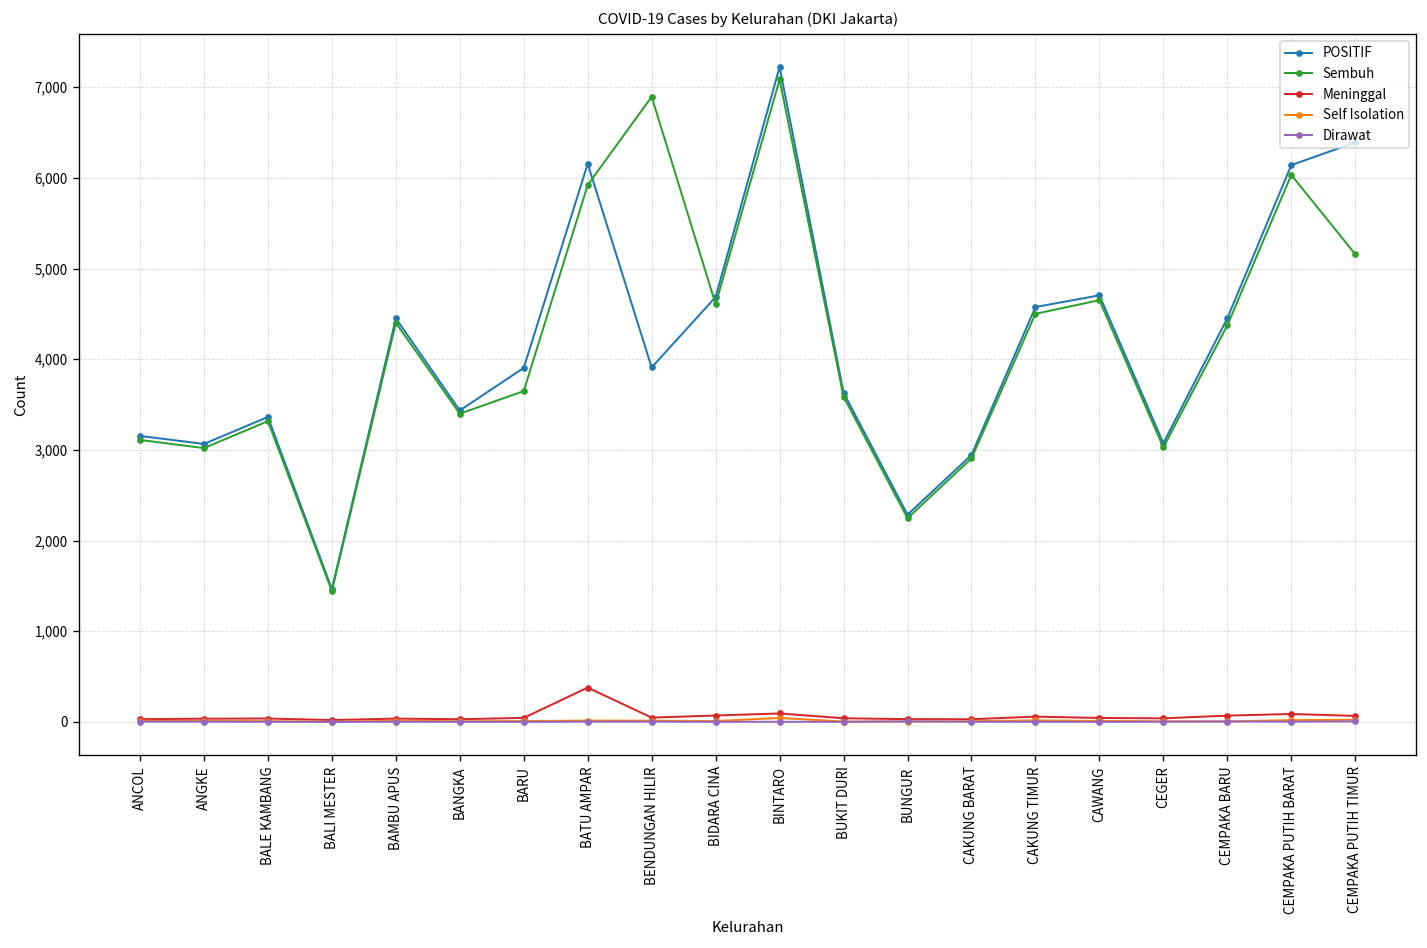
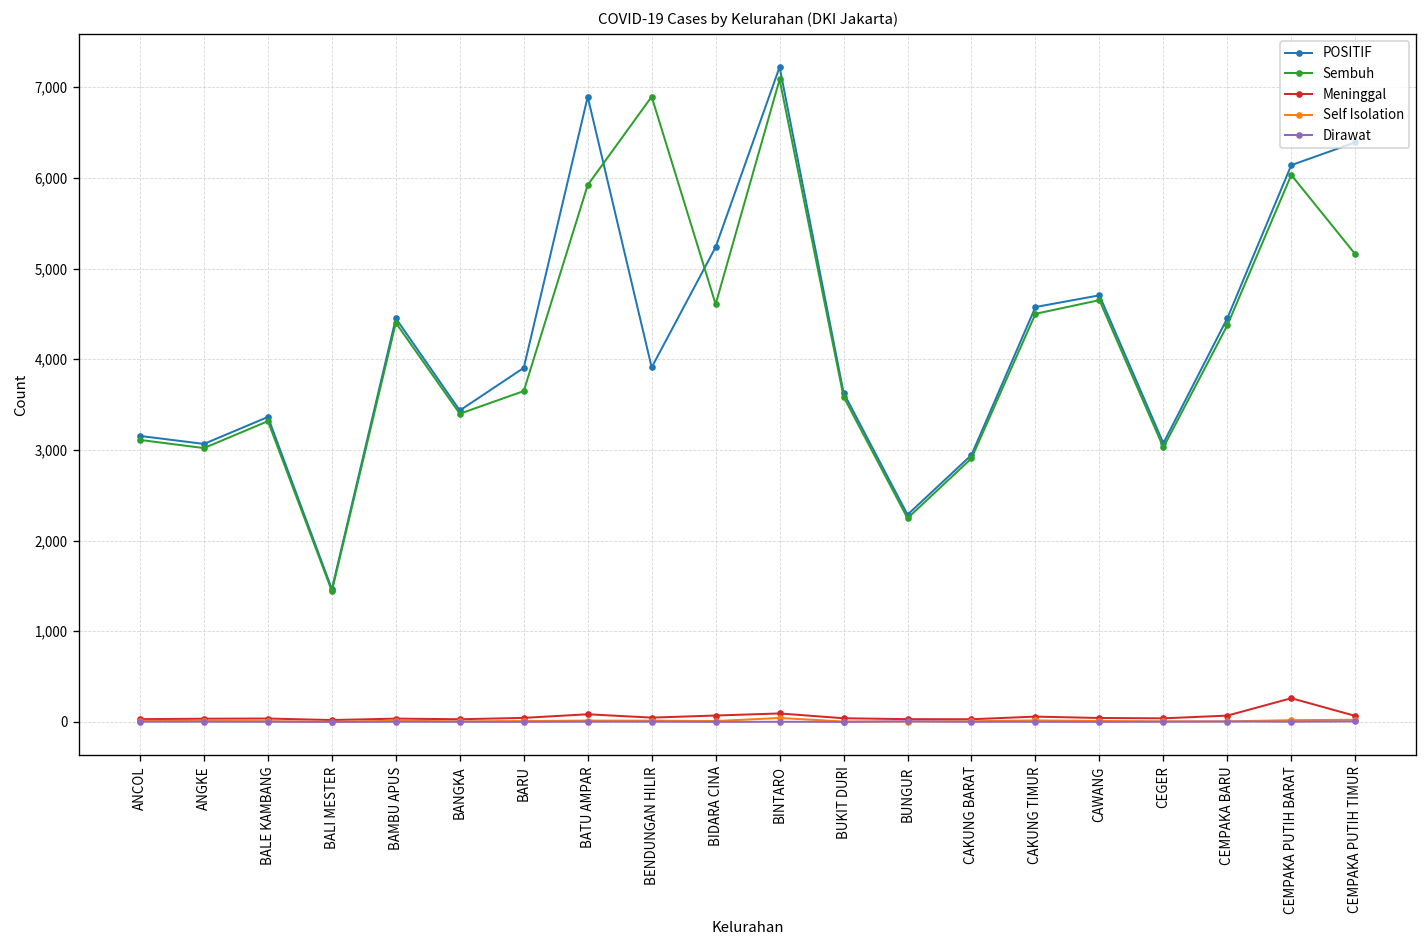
  {
    "POSITIF": {
      "ANCOL": "3,200",
      "ANGKE": "3,100",
      "BALE KAMBANG": "3,400",
      "BAMBU APUS": "4,500",
      "BANGKA": "3,400",
      "BARU": "3,900",
-     "BATU AMPAR": "6,200",
+     "BATU AMPAR": "6,900",
      "BENDUNGAN HILIR": "3,900",
-     "BIDARA CINA": "4,700",
+     "BIDARA CINA": "5,200",
      "BINTARO": "7,200",
      "BUKIT DURI": "3,600",
      "BUNGUR": "2,300",
      "CAKUNG BARAT": "2,900",
      "CAKUNG TIMUR": "4,600",
      "CAWANG": "4,700",
      "CEGER": "3,100",
      "CEMPAKA BARU": "4,500",
      "CEMPAKA PUTIH BARAT": "6,100",
      "CEMPAKA PUTIH TIMUR": "6,400"
    },
    "Sembuh": {
      "ANCOL": "3,100",
      "ANGKE": "3,000",
      "BALE KAMBANG": "3,300",
      "BAMBU APUS": "4,400",
      "BANGKA": "3,400",
      "BARU": "3,600",
      "BATU AMPAR": "5,900",
      "BENDUNGAN HILIR": "6,900",
      "BIDARA CINA": "4,600",
      "BINTARO": "7,100",
      "BUKIT DURI": "3,600",
      "BUNGUR": "2,200",
      "CAKUNG BARAT": "2,900",
      "CAKUNG TIMUR": "4,500",
      "CAWANG": "4,700",
      "CEGER": "3,000",
      "CEMPAKA BARU": "4,400",
      "CEMPAKA PUTIH BARAT": "6,000",
      "CEMPAKA PUTIH TIMUR": "5,200"
    },
    "Meninggal": {
      "BARU": "0",
-     "BATU AMPAR": "400",
+     "BATU AMPAR": "100",
      "BENDUNGAN HILIR": "0",
      "BIDARA CINA": "100",
      "BINTARO": "100",
      "BUKIT DURI": "0",
      "CAKUNG TIMUR": "100",
      "CEMPAKA BARU": "100",
-     "CEMPAKA PUTIH BARAT": "100",
+     "CEMPAKA PUTIH BARAT": "300",
      "CEMPAKA PUTIH TIMUR": "100"
    },
    "Self Isolation": {
      "BINTARO": "0"
    },
    "Dirawat": {
      "BINTARO": "0"
    }
  }
